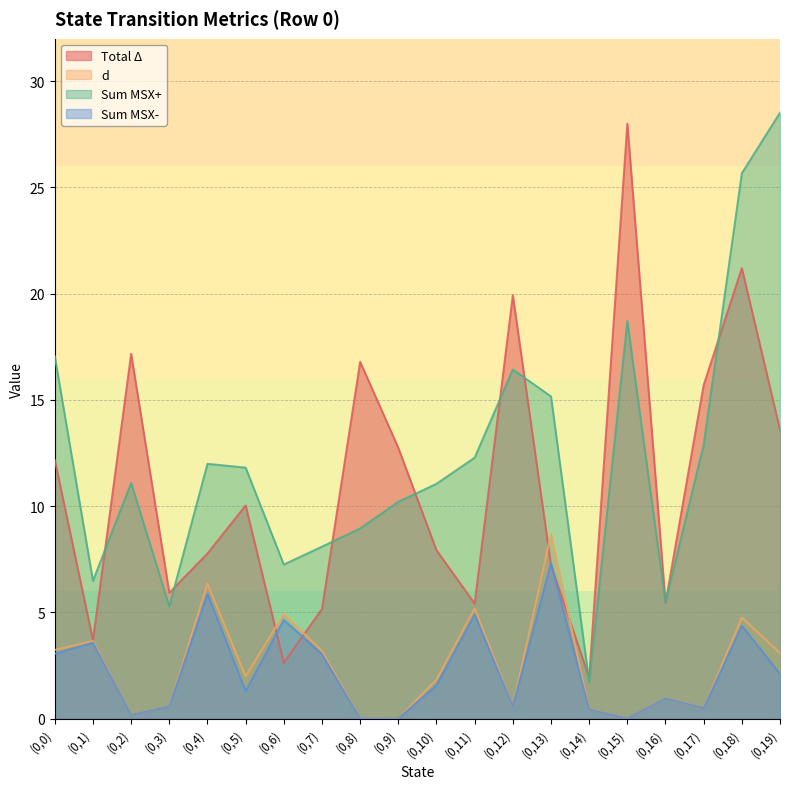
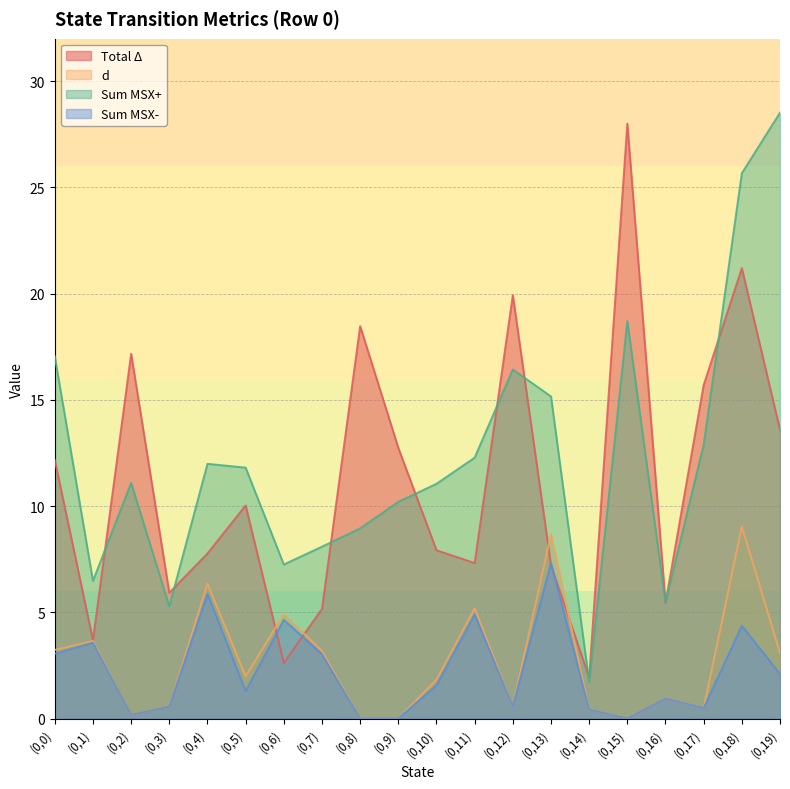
  {
    "Total Δ": {
      "(0,0)": 12.2,
      "(0,2)": 17.2,
      "(0,3)": 5.9,
      "(0,4)": 7.8,
      "(0,5)": 10.0,
      "(0,6)": 2.6,
      "(0,7)": 5.2,
-     "(0,8)": 16.8,
+     "(0,8)": 18.5,
      "(0,9)": 12.7,
      "(0,10)": 7.9,
-     "(0,11)": 5.4,
+     "(0,11)": 7.3,
      "(0,12)": 19.9,
      "(0,14)": 1.9,
      "(0,15)": 28.0,
      "(0,17)": 15.7,
      "(0,18)": 21.2,
      "(0,19)": 13.6
    },
    "d": {
      "(0,0)": 3.2,
      "(0,4)": 6.4,
      "(0,5)": 2.0,
      "(0,6)": 4.9,
      "(0,7)": 3.2,
      "(0,10)": 1.8,
      "(0,11)": 5.2,
      "(0,13)": 8.7,
-     "(0,18)": 4.8,
+     "(0,18)": 9.0,
      "(0,19)": 3.1
    }
  }
